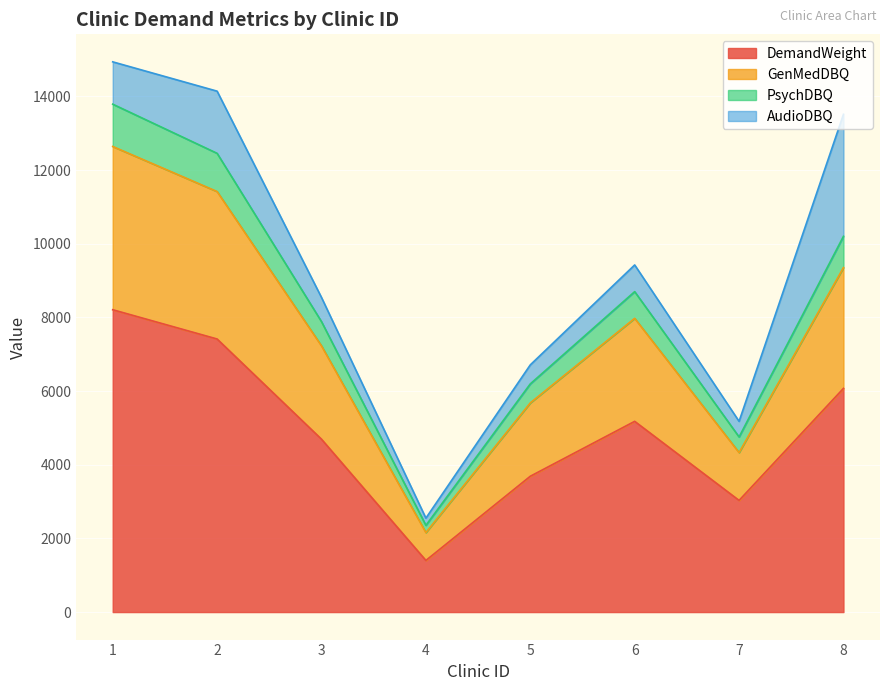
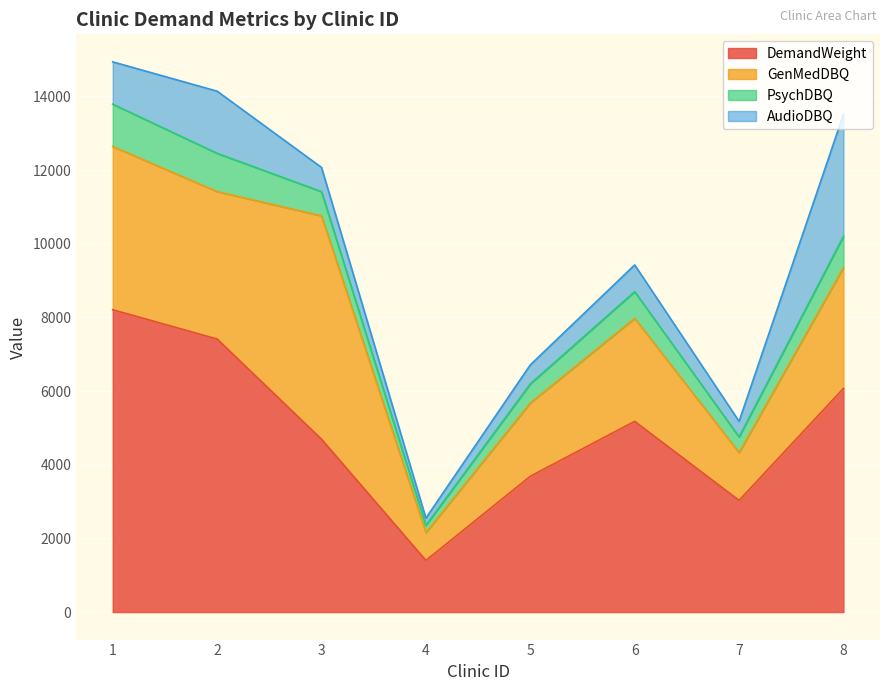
  {
    "DemandWeight": {
      "1": 8200,
      "2": 7400,
      "3": 4700,
      "4": 1400,
      "5": 3700,
      "6": 5200,
      "7": 3000,
      "8": 6100
    },
    "GenMedDBQ": {
      "1": 4400,
      "2": 4000,
-     "3": 2500,
+     "3": 6100,
      "4": 800,
      "5": 2000,
      "6": 2800,
      "7": 1300,
      "8": 3300
    },
    "PsychDBQ": {
      "1": 1100,
      "2": 1000,
      "3": 700,
      "4": 200,
      "5": 500,
      "6": 700,
      "7": 400,
      "8": 900
    },
    "AudioDBQ": {
      "1": 1100,
      "2": 1700,
      "3": 700,
      "4": 200,
      "5": 500,
      "6": 700,
      "7": 400
    }
  }
